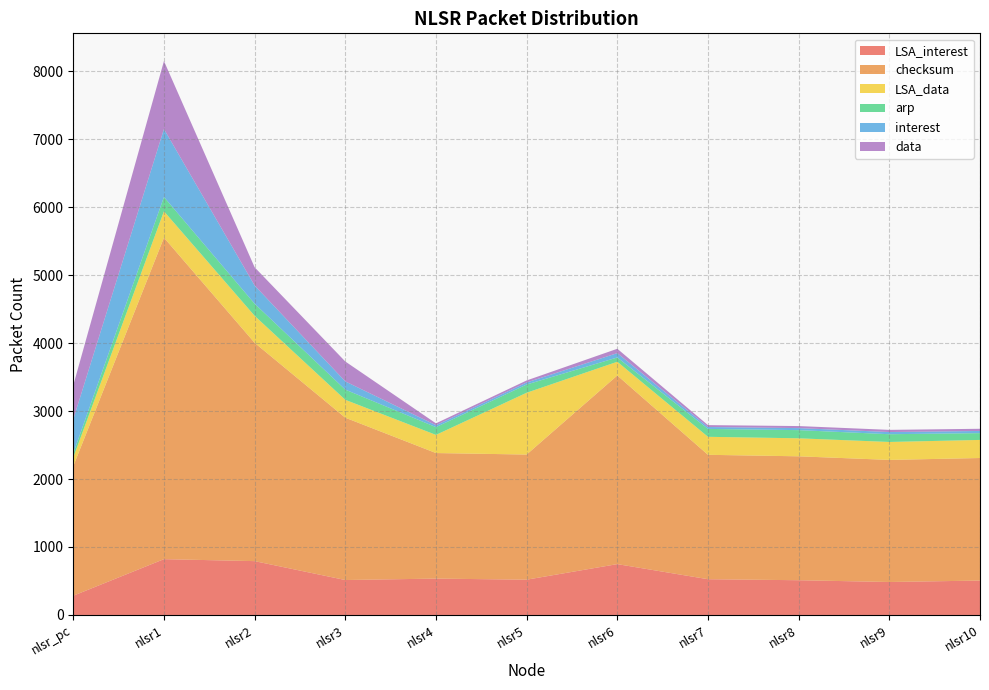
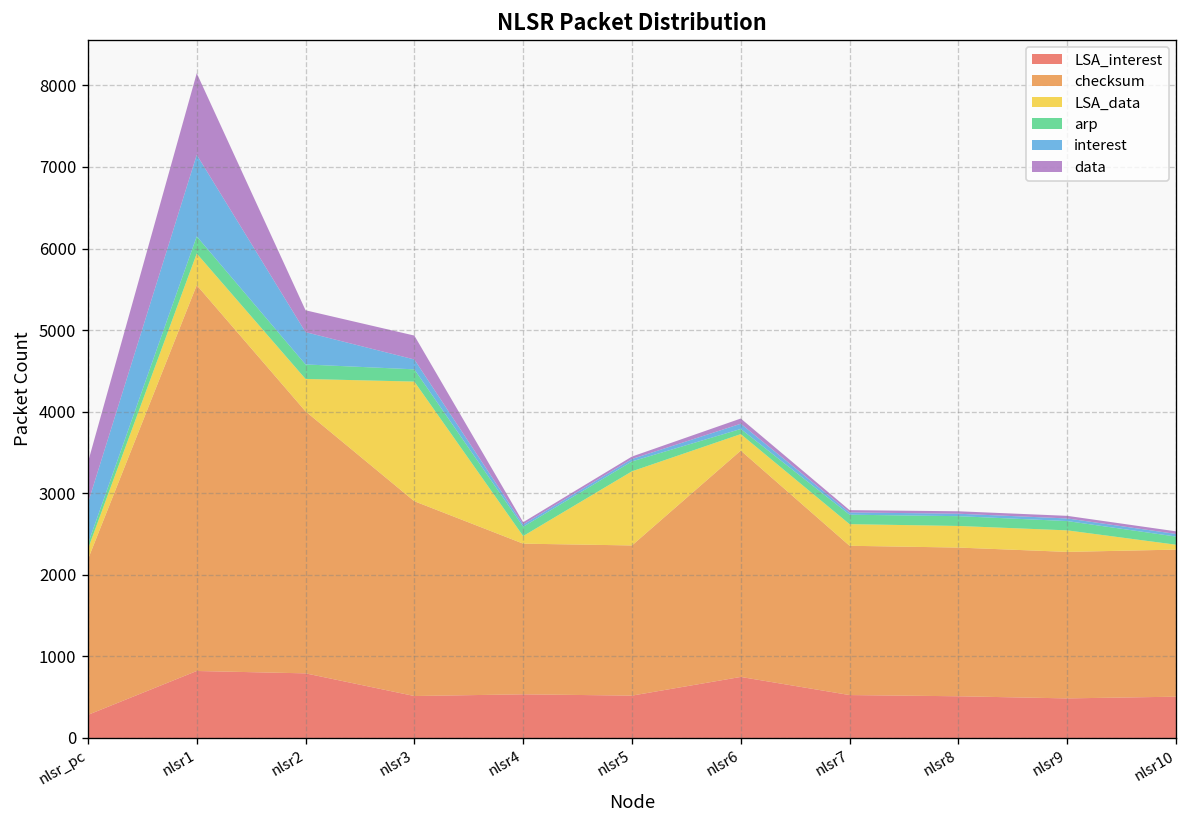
  {
    "LSA_data": {
      "nlsr_pc": 100,
      "nlsr1": 400,
      "nlsr2": 400,
-     "nlsr3": 300,
-     "nlsr4": 300,
+     "nlsr3": 1500,
+     "nlsr4": 100,
      "nlsr5": 900,
      "nlsr6": 200,
      "nlsr7": 300,
      "nlsr8": 300,
      "nlsr9": 300,
-     "nlsr10": 300
+     "nlsr10": 100
    },
    "arp": {
      "nlsr_pc": 100,
      "nlsr1": 200,
      "nlsr2": 200,
      "nlsr3": 200,
      "nlsr6": 100
    },
    "interest": {
      "nlsr_pc": 500,
      "nlsr1": 1000,
-     "nlsr2": 300,
+     "nlsr2": 400,
      "nlsr3": 100,
      "nlsr6": 100
    },
    "data": {
      "nlsr_pc": 500,
      "nlsr1": 1000,
      "nlsr2": 300,
      "nlsr3": 300,
      "nlsr6": 100
    }
  }
